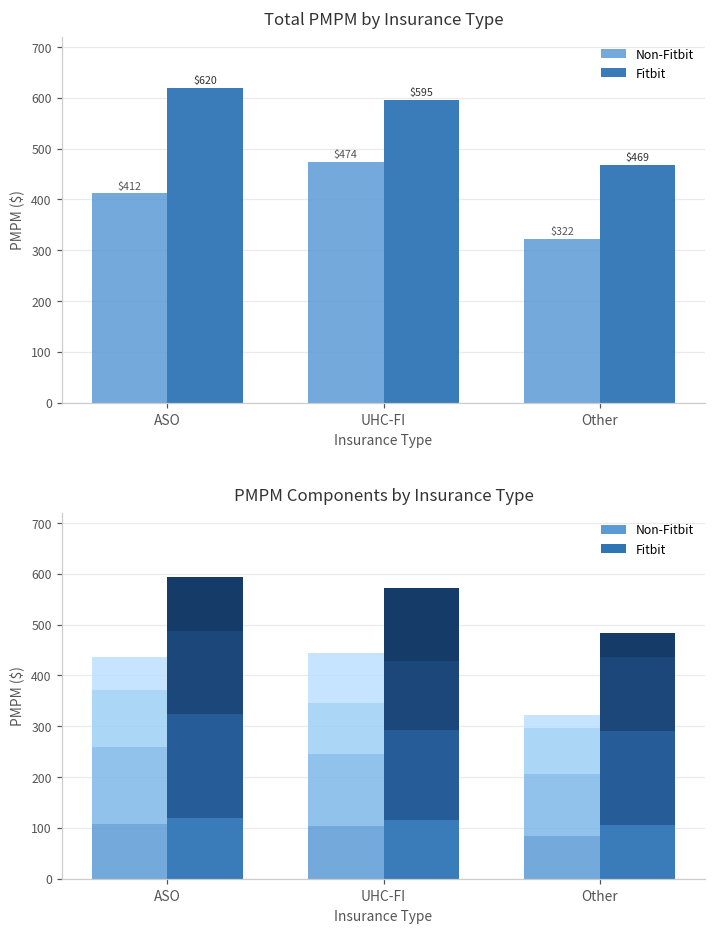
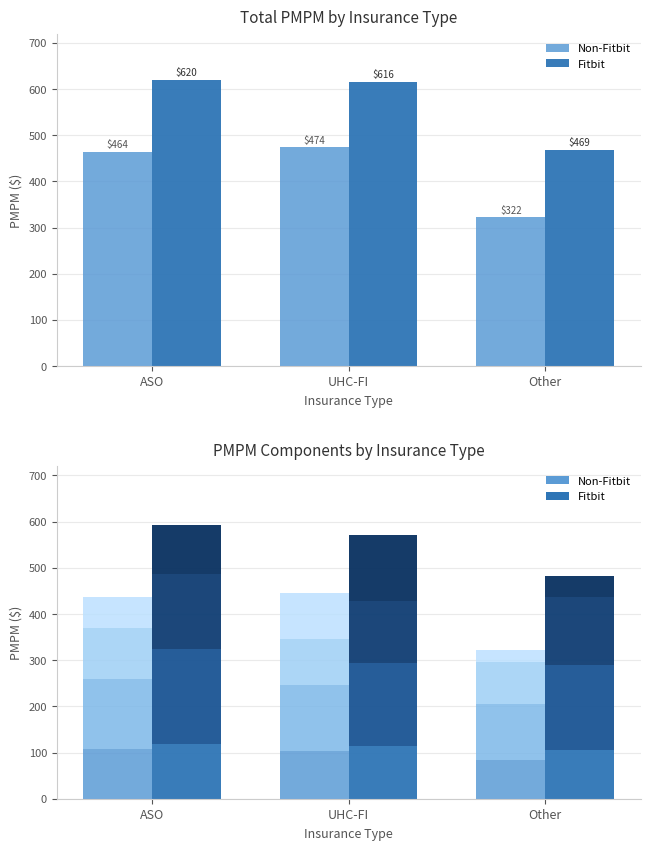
  {
    "Total PMPM by Insurance Type": {
      "Non-Fitbit": {
-       "ASO": "$412",
+       "ASO": "$464",
        "UHC-FI": "$474",
        "Other": "$322"
      },
      "Fitbit": {
        "ASO": "$620",
-       "UHC-FI": "$595",
+       "UHC-FI": "$616",
        "Other": "$469"
      }
    }
  }
